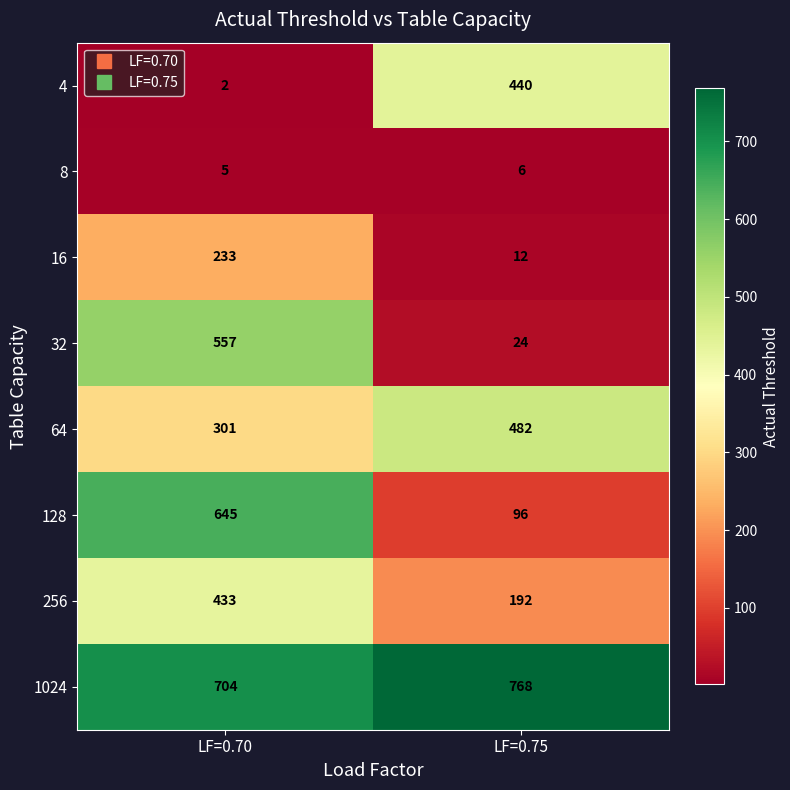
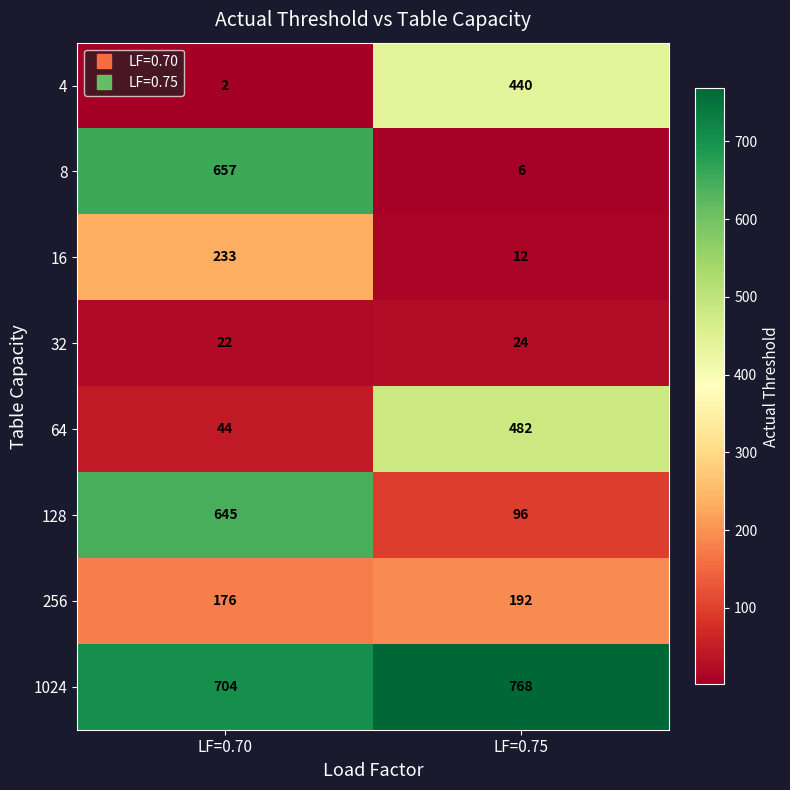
  {
    "4": {
      "LF=0.70": 2,
      "LF=0.75": 440
    },
    "8": {
-     "LF=0.70": 5,
+     "LF=0.70": 657,
      "LF=0.75": 6
    },
    "16": {
      "LF=0.70": 233,
      "LF=0.75": 12
    },
    "32": {
-     "LF=0.70": 557,
+     "LF=0.70": 22,
      "LF=0.75": 24
    },
    "64": {
-     "LF=0.70": 301,
+     "LF=0.70": 44,
      "LF=0.75": 482
    },
    "128": {
      "LF=0.70": 645,
      "LF=0.75": 96
    },
    "256": {
-     "LF=0.70": 433,
+     "LF=0.70": 176,
      "LF=0.75": 192
    },
    "1024": {
      "LF=0.70": 704,
      "LF=0.75": 768
    }
  }
